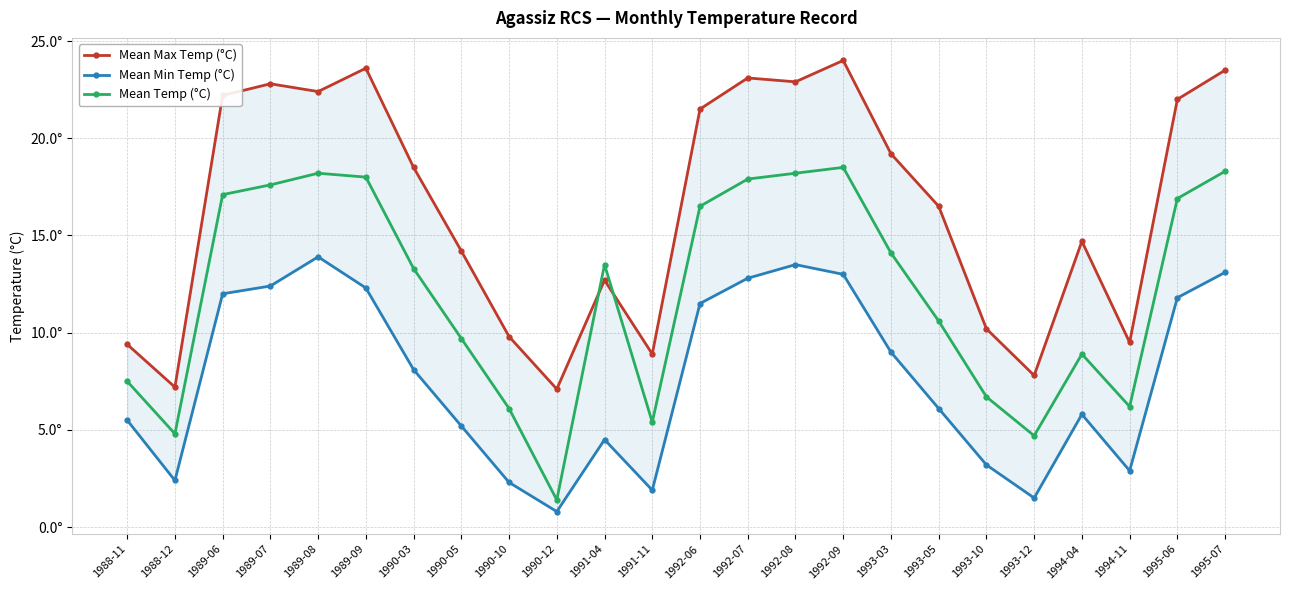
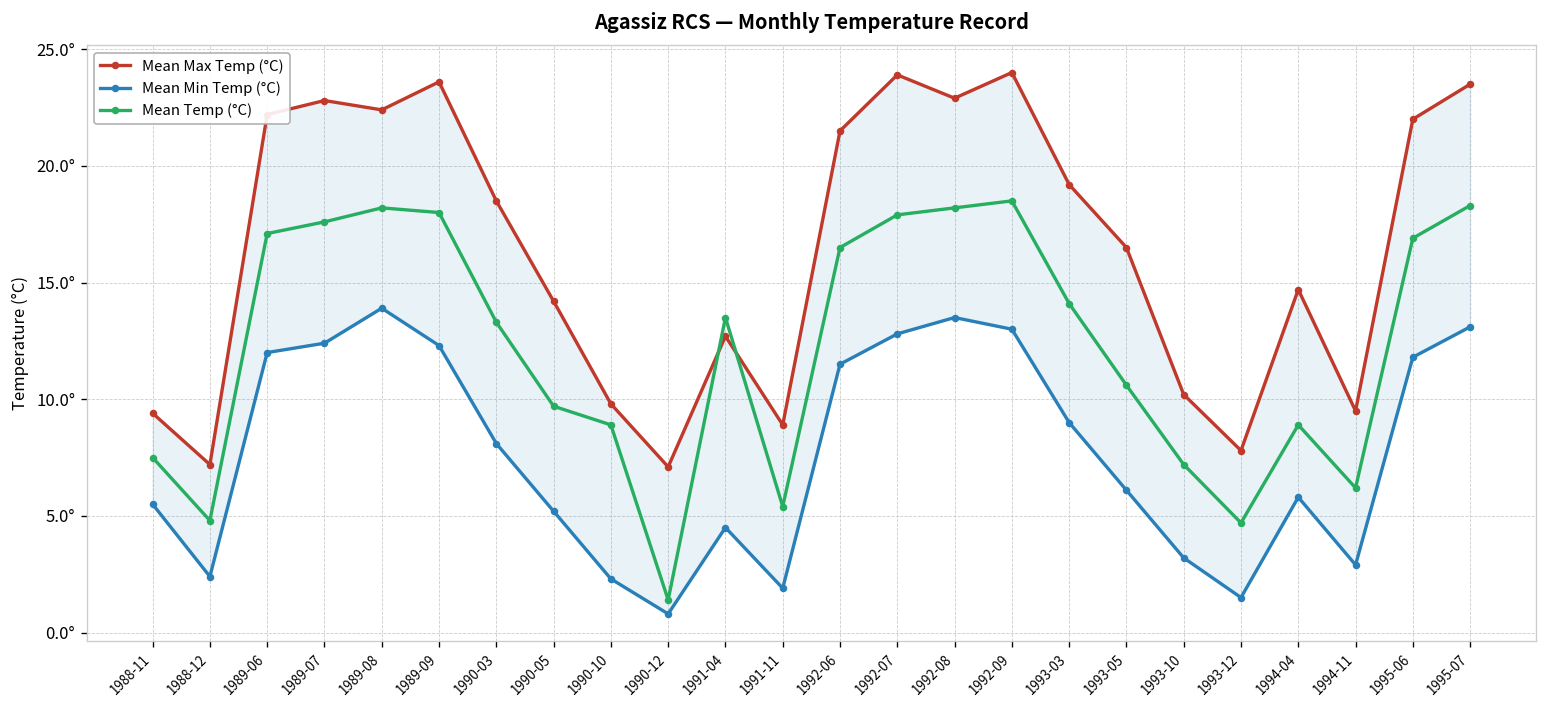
  {
    "Mean Max Temp (°C)": {
      "1988-11": "9.4°",
      "1988-12": "7.2°",
      "1989-07": "22.8°",
      "1989-08": "22.4°",
      "1989-09": "23.6°",
      "1990-03": "18.5°",
      "1990-05": "14.2°",
      "1990-10": "9.8°",
      "1990-12": "7.1°",
      "1991-04": "12.7°",
      "1991-11": "8.9°",
      "1992-06": "21.5°",
-     "1992-07": "23.1°",
+     "1992-07": "23.9°",
      "1992-08": "22.9°",
      "1992-09": "24.0°",
      "1993-03": "19.2°",
      "1993-05": "16.5°",
      "1993-10": "10.2°",
      "1993-12": "7.8°",
      "1994-04": "14.7°",
      "1994-11": "9.5°",
      "1995-06": "22.0°",
      "1995-07": "23.5°"
    },
    "Mean Min Temp (°C)": {
      "1988-11": "5.5°",
      "1988-12": "2.4°",
      "1989-06": "12.0°",
      "1989-07": "12.4°",
      "1989-08": "13.9°",
      "1989-09": "12.3°",
      "1990-03": "8.1°",
      "1990-05": "5.2°",
      "1990-10": "2.3°",
      "1990-12": "0.8°",
      "1991-04": "4.5°",
      "1991-11": "1.9°",
      "1992-06": "11.5°",
      "1992-07": "12.8°",
      "1992-08": "13.5°",
      "1992-09": "13.0°",
      "1993-03": "9.0°",
      "1993-05": "6.1°",
      "1993-10": "3.2°",
      "1993-12": "1.5°",
      "1994-04": "5.8°",
      "1994-11": "2.9°",
      "1995-06": "11.8°",
      "1995-07": "13.1°"
    },
    "Mean Temp (°C)": {
      "1988-11": "7.5°",
      "1988-12": "4.8°",
      "1989-06": "17.1°",
      "1989-07": "17.6°",
      "1989-08": "18.2°",
      "1989-09": "18.0°",
      "1990-03": "13.3°",
      "1990-05": "9.7°",
-     "1990-10": "6.1°",
+     "1990-10": "8.9°",
      "1990-12": "1.4°",
      "1991-04": "13.5°",
      "1991-11": "5.4°",
      "1992-06": "16.5°",
      "1992-07": "17.9°",
      "1992-08": "18.2°",
      "1992-09": "18.5°",
      "1993-03": "14.1°",
      "1993-05": "10.6°",
-     "1993-10": "6.7°",
+     "1993-10": "7.2°",
      "1993-12": "4.7°",
      "1994-04": "8.9°",
      "1994-11": "6.2°",
      "1995-06": "16.9°",
      "1995-07": "18.3°"
    }
  }
